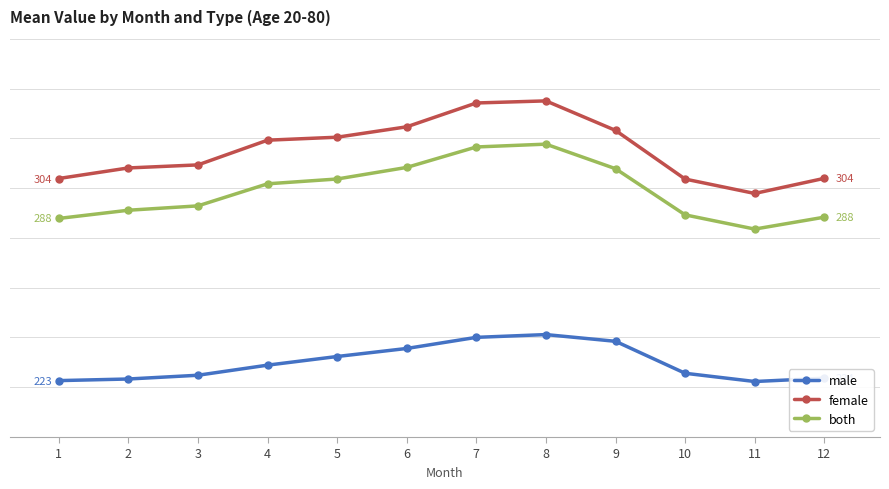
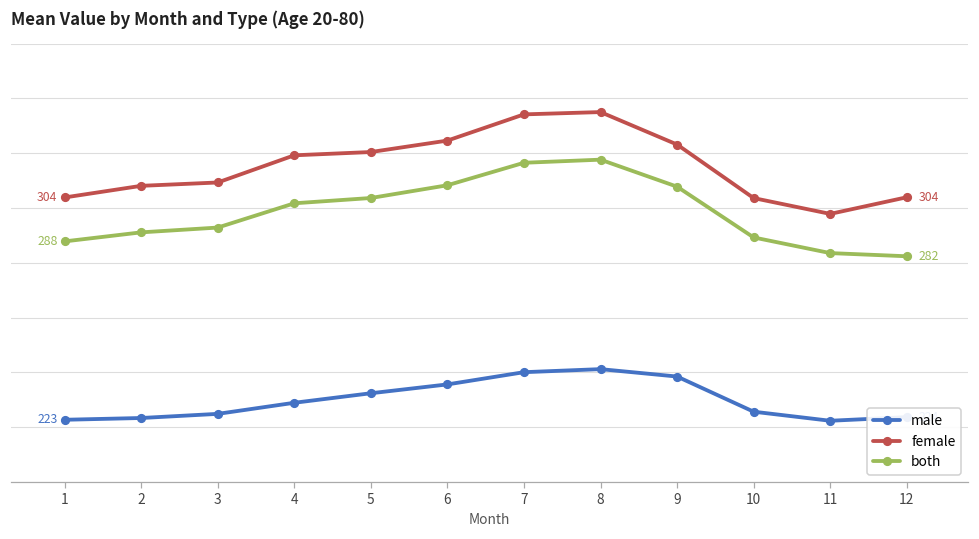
  {
    "male": {
      "1": 223
    },
    "female": {
      "1": 304,
      "12": 304
    },
    "both": {
      "1": 288,
-     "12": 288
+     "12": 282
    }
  }
